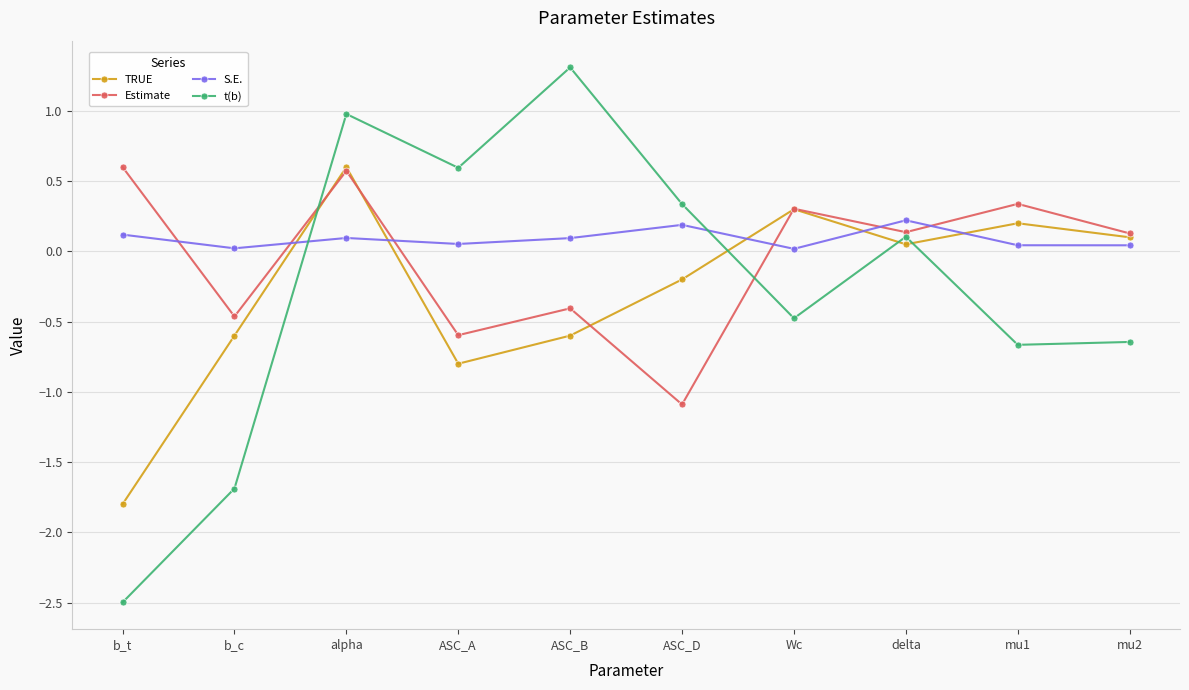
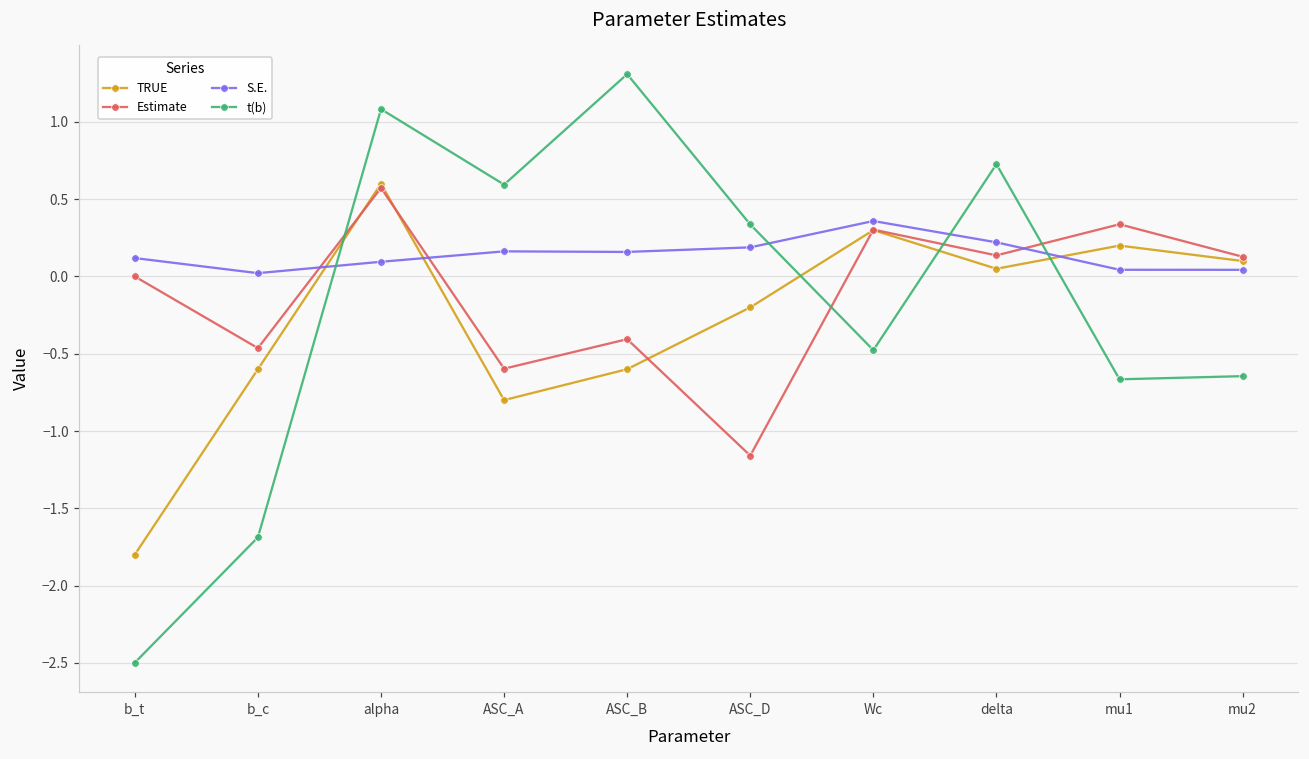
  {
    "TRUE": {
      "b_t": -1.80,
      "b_c": -0.60,
      "alpha": 0.60,
      "ASC_A": -0.80,
      "ASC_B": -0.60,
      "ASC_D": -0.20,
      "delta": 0.05,
      "mu1": 0.20,
      "mu2": 0.10
    },
    "Estimate": {
-     "b_t": 0.6,
+     "b_t": 0.0,
      "b_c": -0.46,
      "alpha": 0.57,
      "ASC_A": -0.60,
      "ASC_B": -0.41,
-     "ASC_D": -1.09,
+     "ASC_D": -1.16,
      "delta": 0.14,
      "mu1": 0.34,
      "mu2": 0.13
    },
    "S.E.": {
      "b_t": 0.12,
      "b_c": 0.02,
      "alpha": 0.10,
-     "ASC_A": 0.05,
-     "ASC_B": 0.09,
+     "ASC_A": 0.16,
+     "ASC_B": 0.16,
      "ASC_D": 0.19,
-     "Wc": 0.02,
+     "Wc": 0.36,
      "delta": 0.22,
      "mu1": 0.04,
      "mu2": 0.04
    },
    "t(b)": {
      "b_t": -2.50,
      "b_c": -1.69,
-     "alpha": 0.98,
+     "alpha": 1.08,
      "ASC_A": 0.59,
      "ASC_B": 1.31,
      "ASC_D": 0.34,
      "Wc": -0.48,
-     "delta": 0.10,
+     "delta": 0.73,
      "mu1": -0.67,
      "mu2": -0.65
    }
  }
